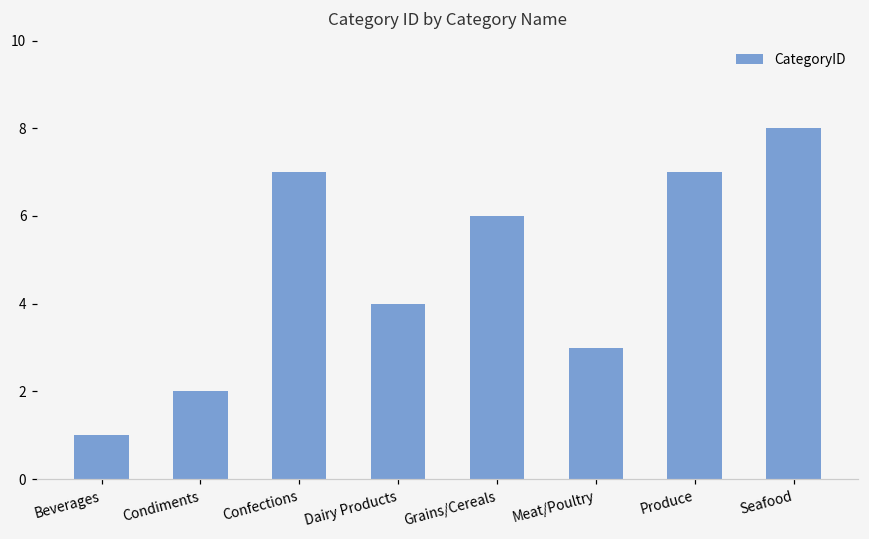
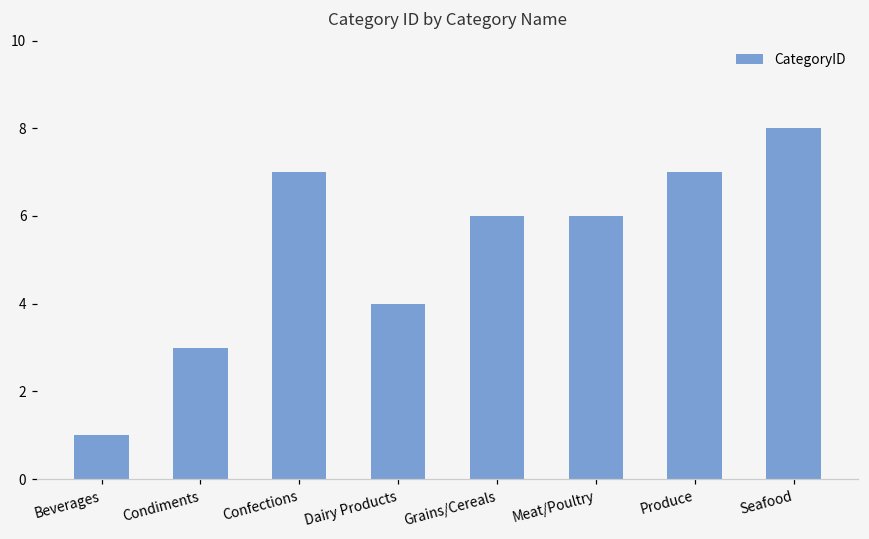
  {
    "Beverages": 1,
-   "Condiments": 2,
+   "Condiments": 3,
    "Confections": 7,
    "Dairy Products": 4,
    "Grains/Cereals": 6,
-   "Meat/Poultry": 3,
+   "Meat/Poultry": 6,
    "Produce": 7,
    "Seafood": 8
  }
